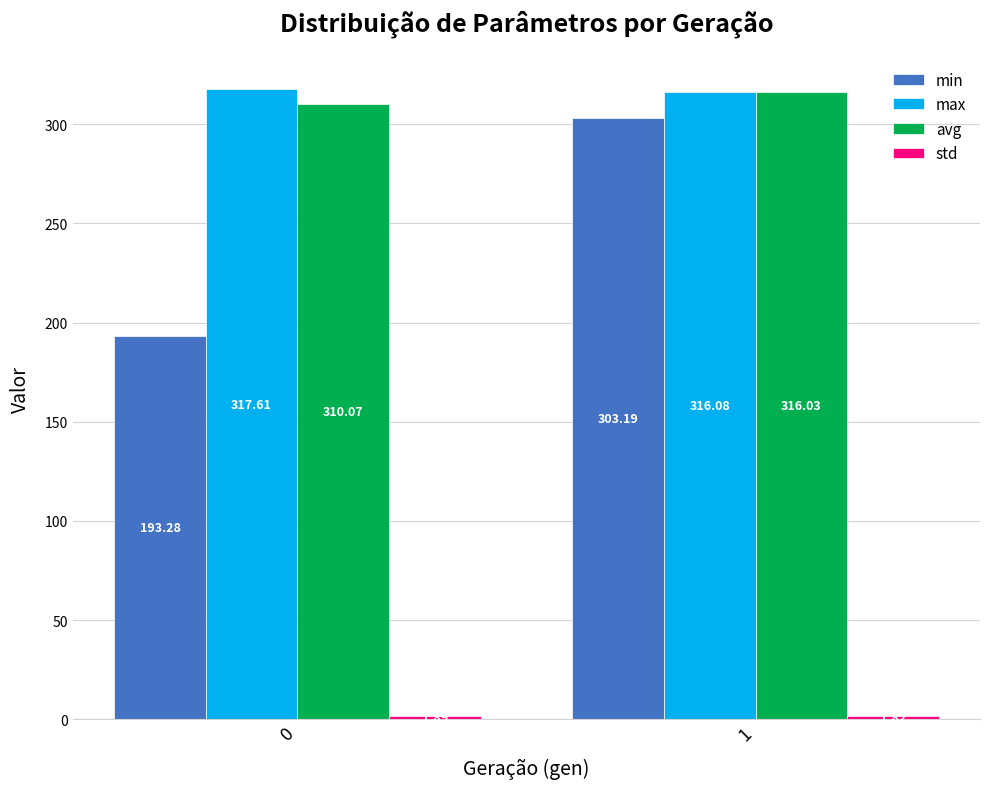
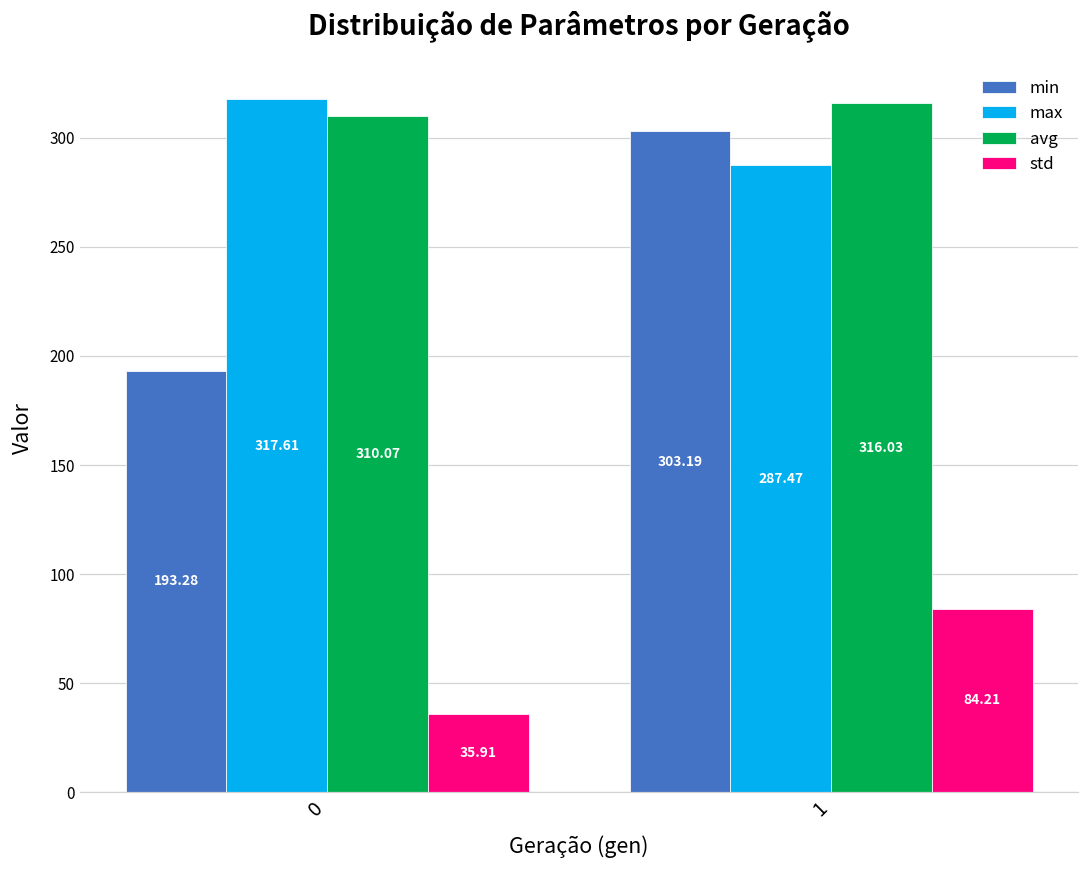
  {
    "min": {
      "0": 193.28,
      "1": 303.19
    },
    "max": {
      "0": 317.61,
-     "1": 316.08
+     "1": 287.47
    },
    "avg": {
      "0": 310.07,
      "1": 316.03
    },
    "std": {
-     "0": 2,
-     "1": 2
+     "0": 36,
+     "1": 84
    }
  }
